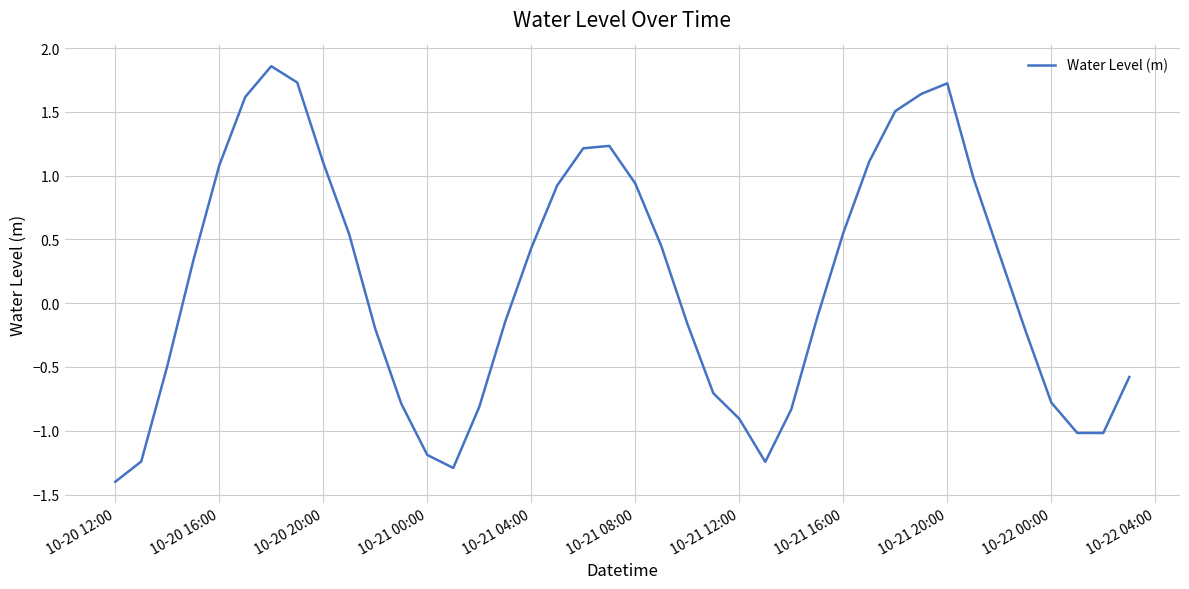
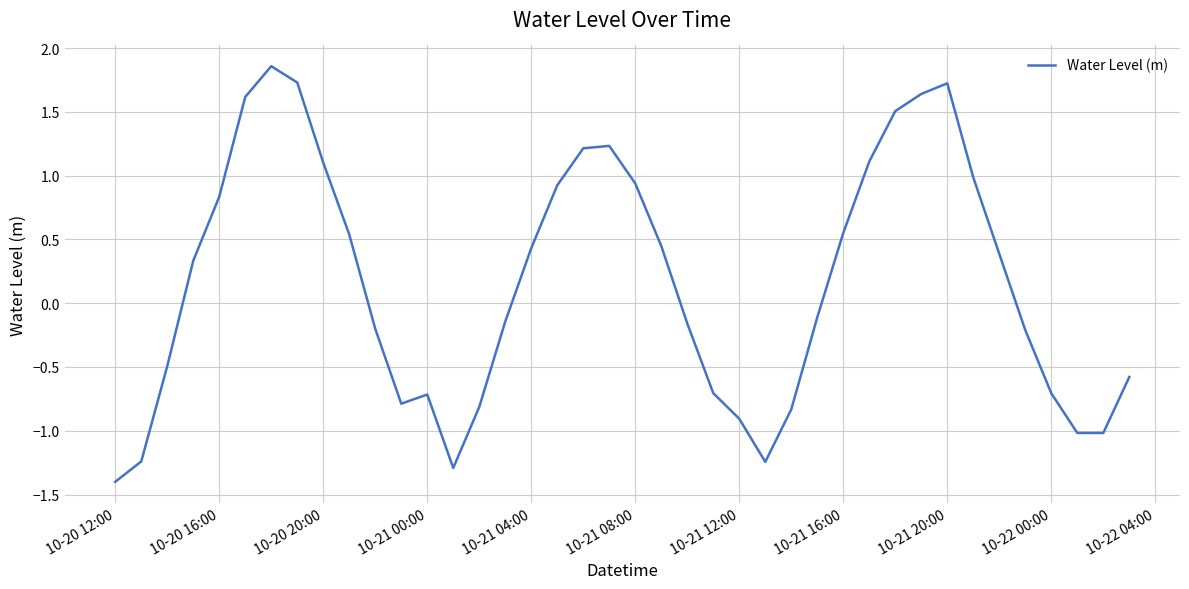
  {
    "10-20 12:00": -1.40,
-   "10-20 16:00": 1.08,
+   "10-20 16:00": 0.83,
    "10-20 20:00": 1.10,
-   "10-21 00:00": -1.19,
+   "10-21 00:00": -0.72,
    "10-21 04:00": 0.43,
    "10-21 08:00": 0.94,
    "10-21 12:00": -0.91,
    "10-21 16:00": 0.55,
    "10-21 20:00": 1.72,
-   "10-22 00:00": -0.78
+   "10-22 00:00": -0.71
  }
